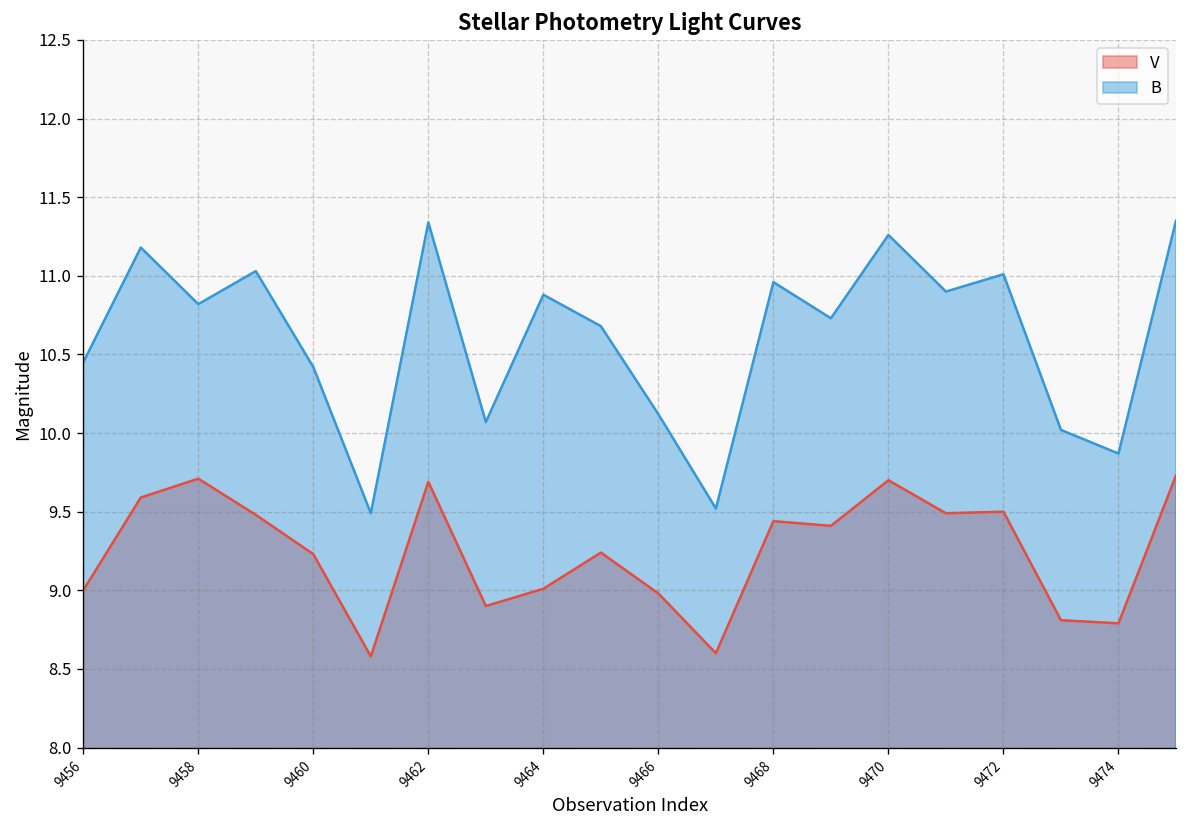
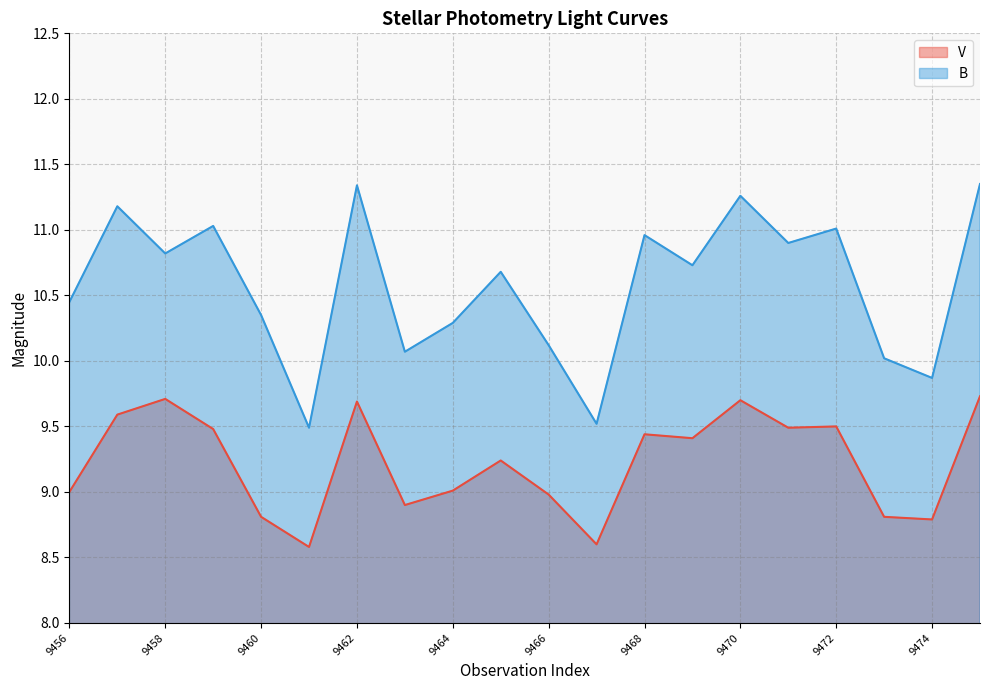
  {
    "V": {
      "9456": 9.00,
      "9458": 9.71,
-     "9460": 9.23,
+     "9460": 8.81,
      "9462": 9.69,
      "9464": 9.01,
      "9466": 8.98,
      "9468": 9.44,
      "9470": 9.70,
      "9472": 9.50,
      "9474": 8.79
    },
    "B": {
      "9456": 10.45,
      "9458": 10.82,
-     "9460": 10.42,
+     "9460": 10.35,
      "9462": 11.34,
-     "9464": 10.88,
+     "9464": 10.29,
      "9466": 10.12,
      "9468": 10.96,
      "9470": 11.26,
      "9472": 11.01,
      "9474": 9.87
    }
  }
